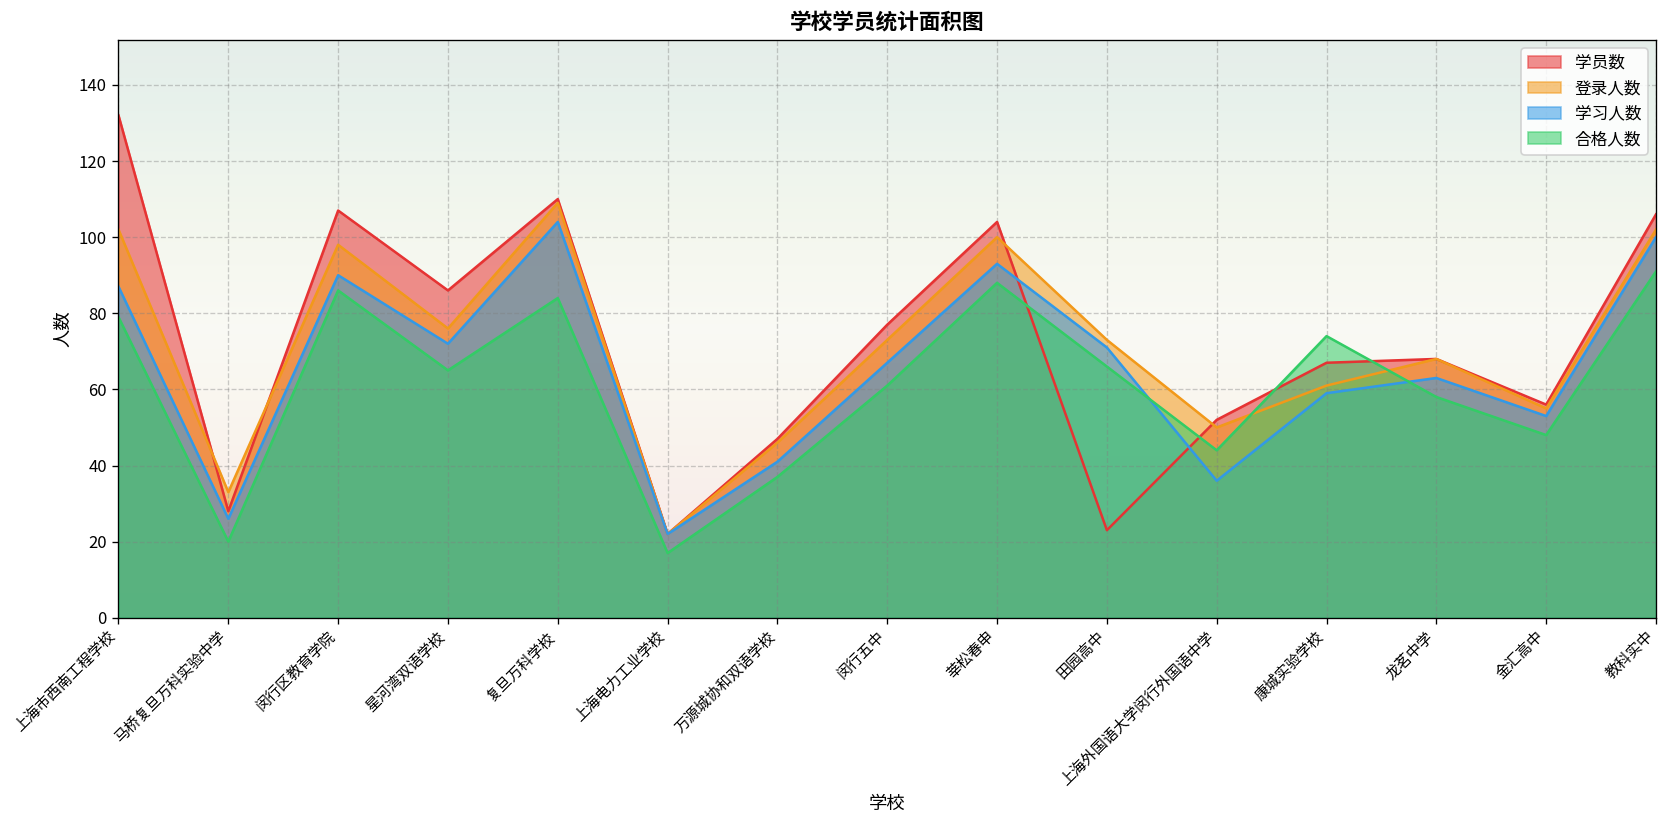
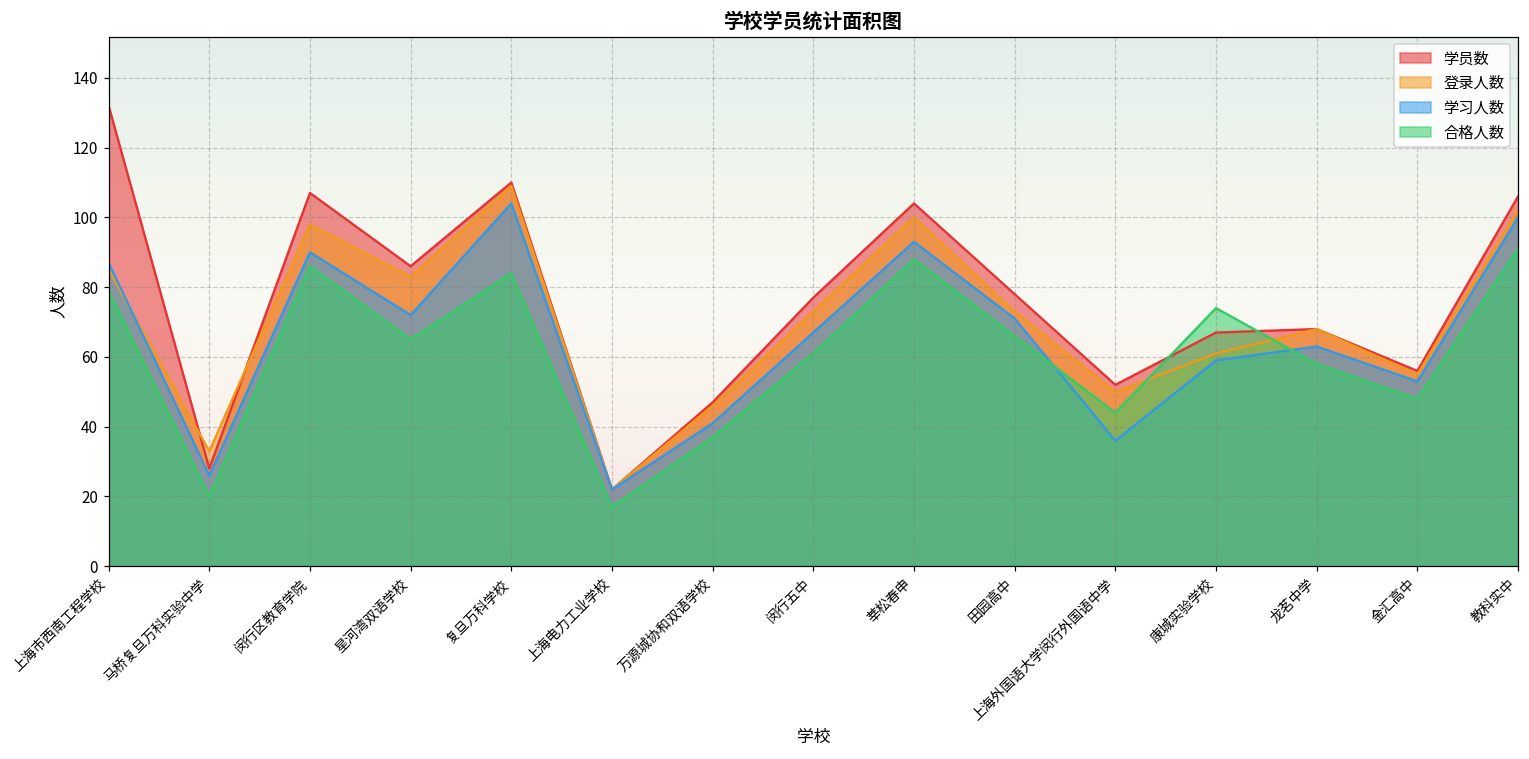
  {
    "学员数": {
      "上海市西南工程学校": 132,
      "马桥复旦万科实验中学": 28,
      "闵行区教育学院": 107,
      "星河湾双语学校": 86,
      "复旦万科学校": 110,
      "万源城协和双语学校": 47,
      "闵行五中": 77,
      "莘松春申": 104,
-     "田园高中": 23,
+     "田园高中": 78,
      "上海外国语大学闵行外国语中学": 52,
      "康城实验学校": 67,
      "金汇高中": 56,
      "教科实中": 106
    },
    "登录人数": {
-     "上海市西南工程学校": 102,
+     "上海市西南工程学校": 85,
      "马桥复旦万科实验中学": 33,
      "闵行区教育学院": 98,
-     "星河湾双语学校": 76,
+     "星河湾双语学校": 83,
      "复旦万科学校": 109,
      "万源城协和双语学校": 46,
      "闵行五中": 73,
      "莘松春申": 100,
      "田园高中": 73,
      "上海外国语大学闵行外国语中学": 50,
      "康城实验学校": 61,
      "金汇高中": 55,
      "教科实中": 102
    },
    "学习人数": {
      "上海市西南工程学校": 87,
      "马桥复旦万科实验中学": 26,
      "闵行区教育学院": 90,
      "星河湾双语学校": 72,
      "复旦万科学校": 104,
      "万源城协和双语学校": 41,
      "闵行五中": 67,
      "莘松春申": 93,
      "田园高中": 71,
      "上海外国语大学闵行外国语中学": 36,
      "康城实验学校": 59,
      "龙茗中学": 63,
      "金汇高中": 53,
      "教科实中": 100
    },
    "合格人数": {
      "上海市西南工程学校": 79,
      "马桥复旦万科实验中学": 20,
      "闵行区教育学院": 86,
      "星河湾双语学校": 65,
      "复旦万科学校": 84,
      "上海电力工业学校": 17,
      "万源城协和双语学校": 37,
      "闵行五中": 61,
      "莘松春申": 88,
      "田园高中": 66,
      "上海外国语大学闵行外国语中学": 44,
      "康城实验学校": 74,
      "龙茗中学": 58,
      "金汇高中": 48,
      "教科实中": 91
    }
  }
